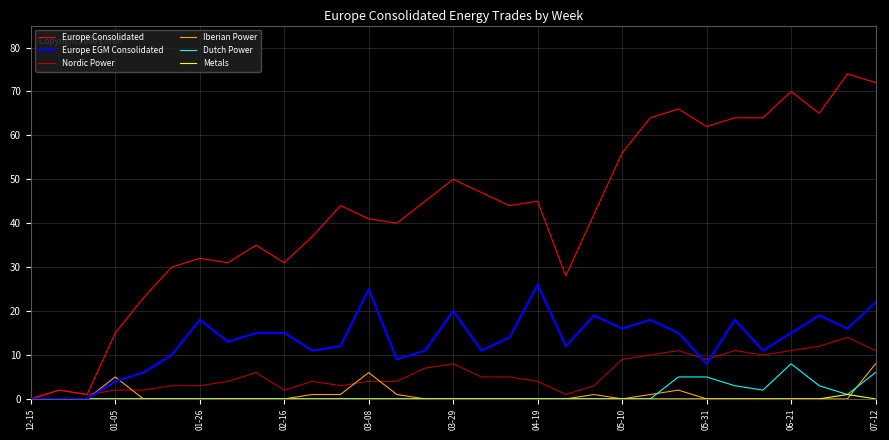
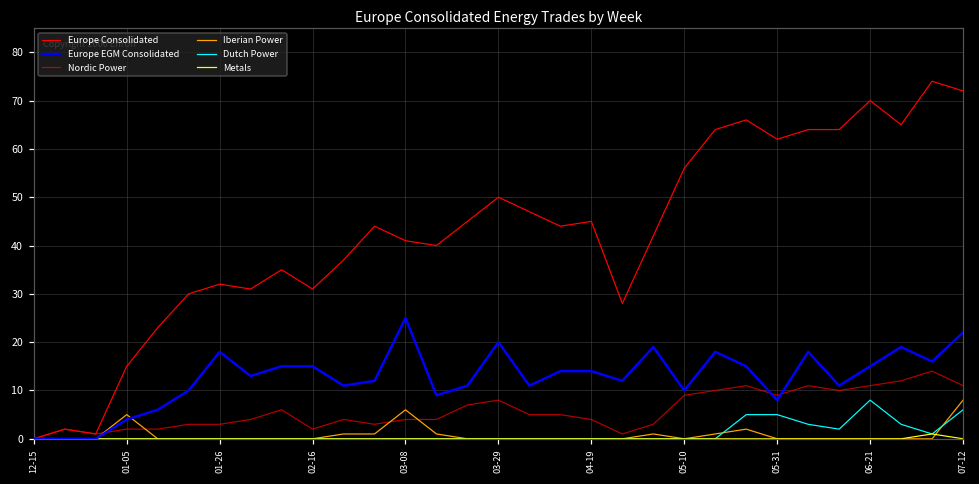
  {
    "Europe EGM Consolidated": {
      "01-05": 4,
      "01-26": 18,
      "02-16": 15,
      "03-08": 25,
      "03-29": 20,
-     "04-19": 26,
-     "05-10": 16,
+     "04-19": 14,
+     "05-10": 10,
      "05-31": 8,
      "06-21": 15,
      "07-12": 22
    },
    "Iberian Power": {
      "01-05": 5,
      "03-08": 6,
      "07-12": 8
    },
    "Dutch Power": {
      "05-31": 5,
      "06-21": 8,
      "07-12": 6
    },
    "Metals": {
      "07-12": 0
    }
  }
